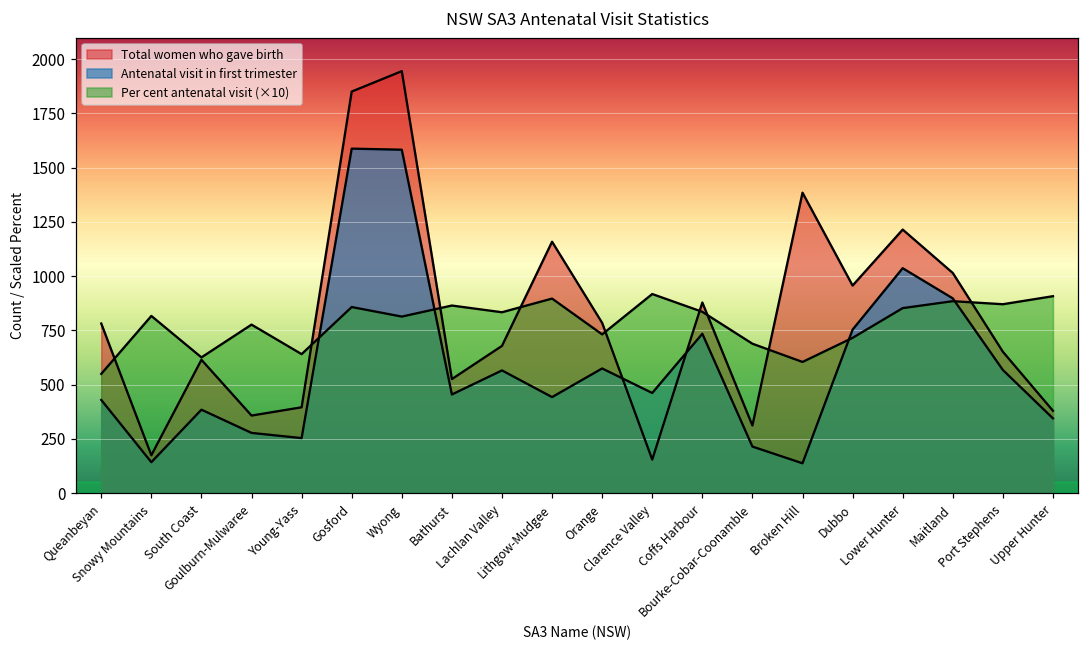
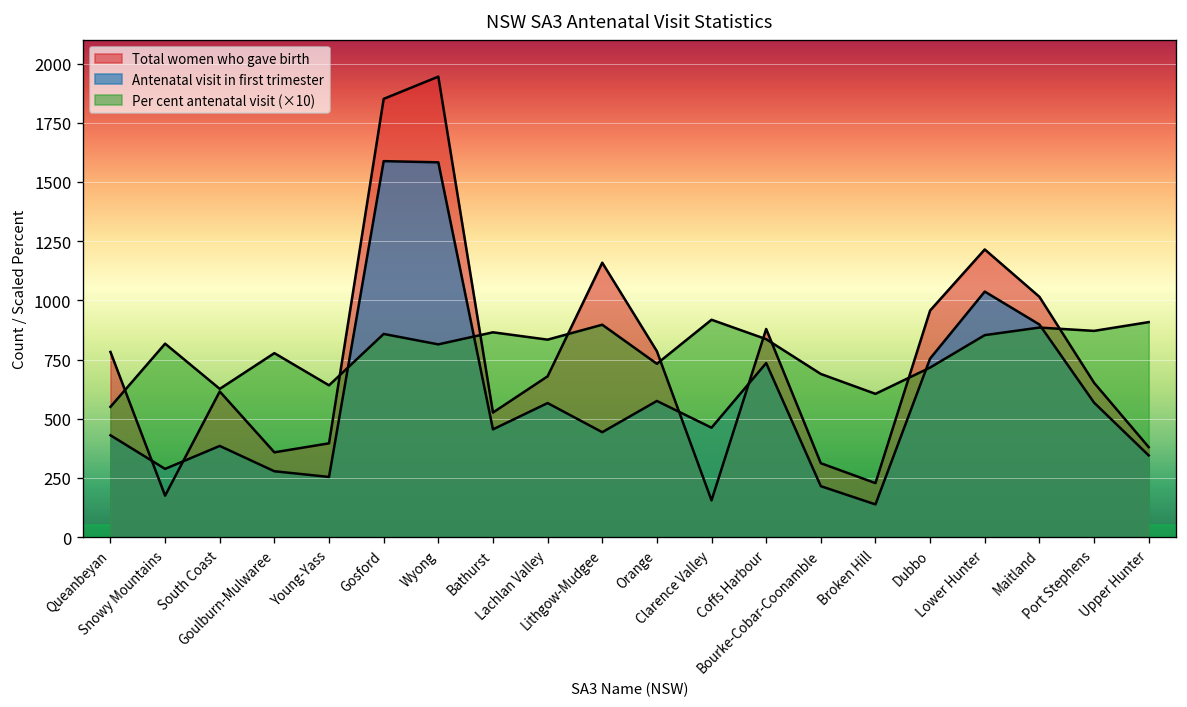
  {
    "Total women who gave birth": {
      "Queanbeyan": 780,
      "Snowy Mountains": 180,
      "Goulburn-Mulwaree": 360,
      "Young-Yass": 400,
      "Gosford": 1850,
      "Wyong": 1950,
      "Bathurst": 530,
      "Lachlan Valley": 680,
      "Lithgow-Mudgee": 1160,
      "Orange": 790,
      "Clarence Valley": 160,
      "Coffs Harbour": 880,
      "Bourke-Cobar-Coonamble": 310,
-     "Broken Hill": 1390,
+     "Broken Hill": 230,
      "Dubbo": 960,
      "Lower Hunter": 1220,
      "Maitland": 1020,
      "Port Stephens": 650,
      "Upper Hunter": 380
    },
    "Antenatal visit in first trimester": {
      "Queanbeyan": 430,
-     "Snowy Mountains": 140,
+     "Snowy Mountains": 290,
      "South Coast": 390,
      "Goulburn-Mulwaree": 280,
      "Young-Yass": 250,
      "Gosford": 1590,
      "Wyong": 1580,
      "Bathurst": 460,
      "Lachlan Valley": 570,
      "Lithgow-Mudgee": 440,
      "Orange": 580,
      "Clarence Valley": 460,
      "Coffs Harbour": 740,
      "Bourke-Cobar-Coonamble": 220,
      "Broken Hill": 140,
      "Dubbo": 750,
      "Lower Hunter": 1040,
      "Maitland": 900,
      "Port Stephens": 570,
      "Upper Hunter": 350
    },
    "Per cent antenatal visit (×10)": {
      "Queanbeyan": 550,
      "Snowy Mountains": 820,
      "Goulburn-Mulwaree": 780,
      "Young-Yass": 640,
      "Gosford": 860,
      "Wyong": 810,
      "Bathurst": 870,
      "Lachlan Valley": 830,
      "Lithgow-Mudgee": 900,
      "Orange": 730,
      "Clarence Valley": 920,
      "Coffs Harbour": 840,
      "Bourke-Cobar-Coonamble": 690,
      "Broken Hill": 610,
      "Dubbo": 720,
      "Lower Hunter": 850,
      "Maitland": 890,
      "Port Stephens": 870,
      "Upper Hunter": 910
    }
  }
